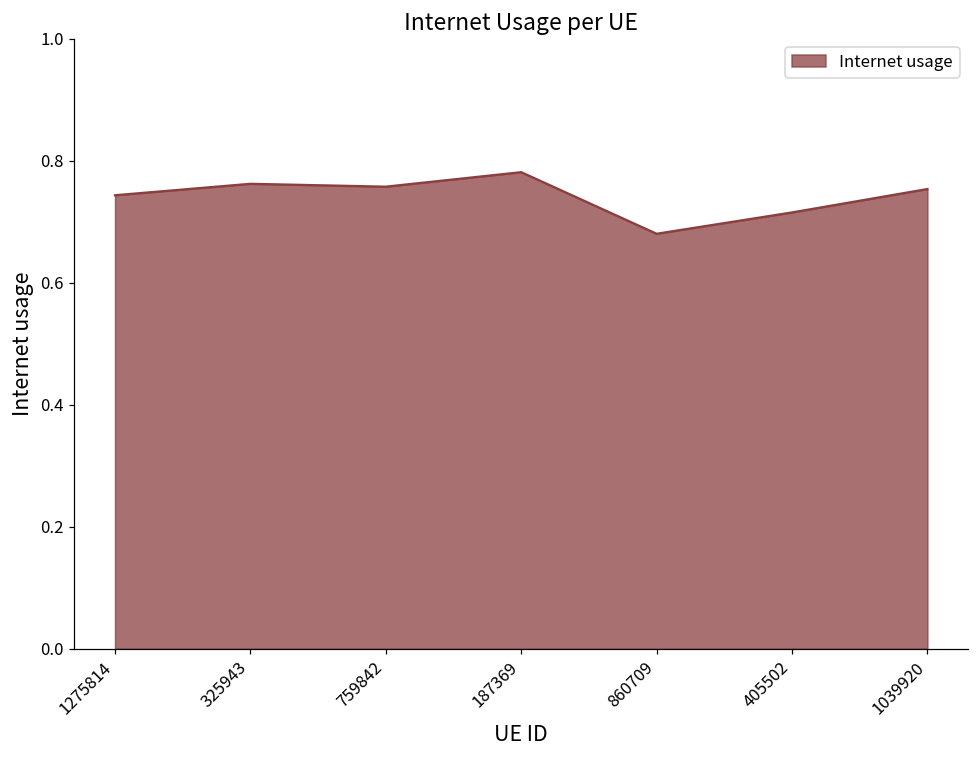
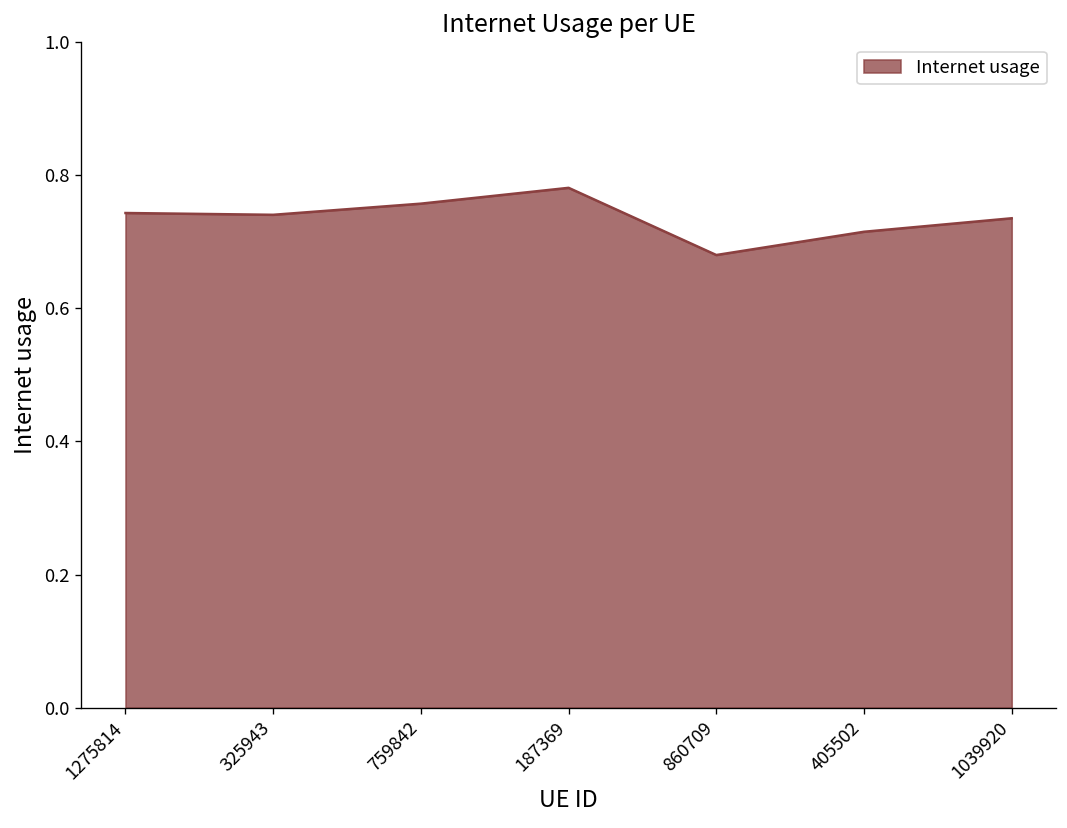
  {
    "1275814": 0.74,
-   "325943": 0.76,
+   "325943": 0.74,
    "759842": 0.76,
    "187369": 0.78,
    "860709": 0.68,
    "405502": 0.72,
-   "1039920": 0.75
+   "1039920": 0.74
  }
